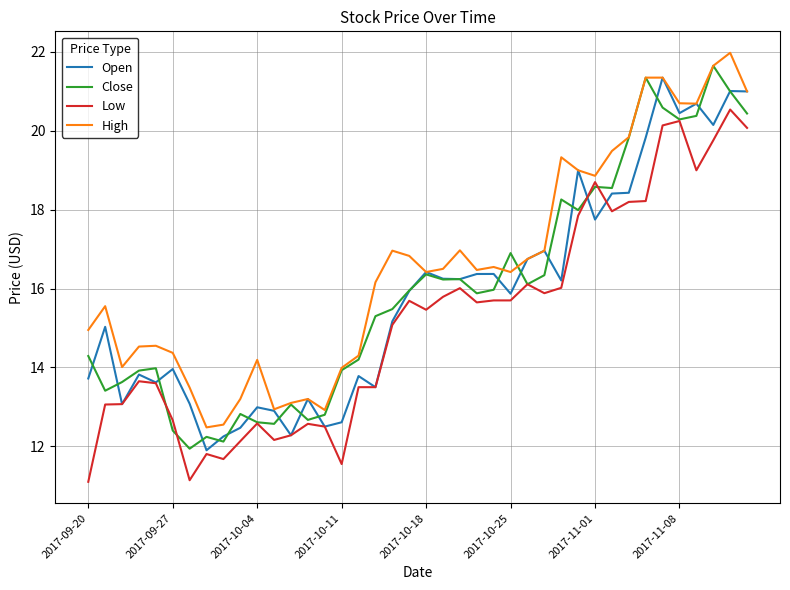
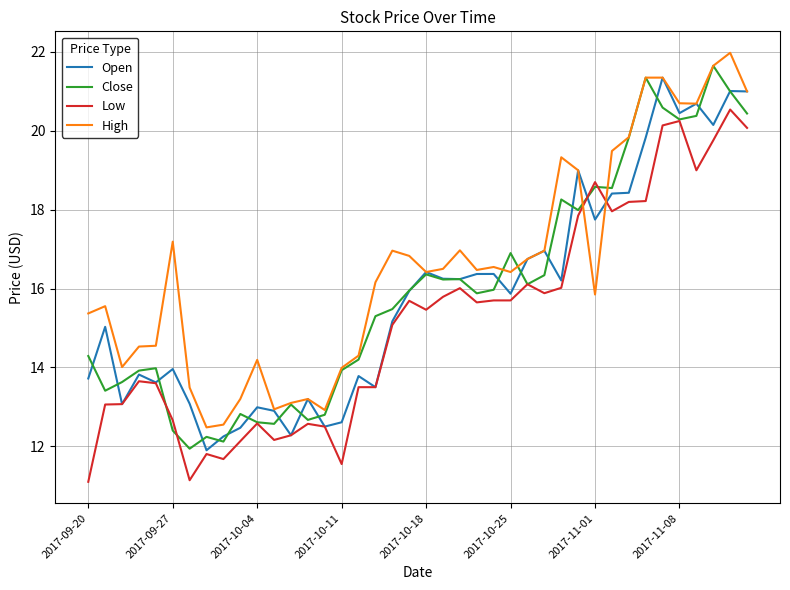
  {
    "Open": {
      "2017-09-20": 13.7,
      "2017-09-27": 14.0,
      "2017-10-04": 13.0,
      "2017-10-11": 12.6,
      "2017-10-25": 15.9,
      "2017-11-01": 17.8,
      "2017-11-08": 20.5
    },
    "Close": {
      "2017-09-20": 14.3,
      "2017-09-27": 12.4,
      "2017-10-25": 16.9,
      "2017-11-01": 18.6
    },
    "Low": {
      "2017-09-20": 11.1,
      "2017-09-27": 12.7,
      "2017-10-11": 11.6,
      "2017-10-18": 15.5,
      "2017-10-25": 15.7,
      "2017-11-01": 18.7
    },
    "High": {
-     "2017-09-20": 15.0,
-     "2017-09-27": 14.4,
+     "2017-09-20": 15.4,
+     "2017-09-27": 17.2,
      "2017-10-04": 14.2,
      "2017-10-25": 16.4,
-     "2017-11-01": 18.9,
+     "2017-11-01": 15.9,
      "2017-11-08": 20.7
    }
  }
